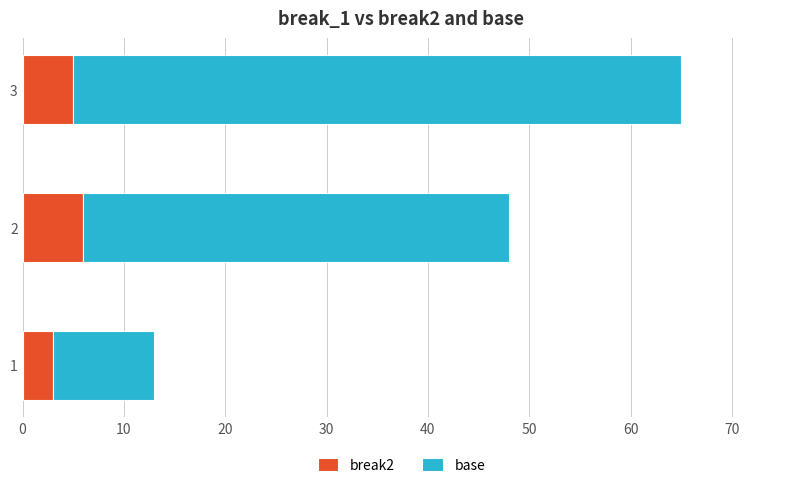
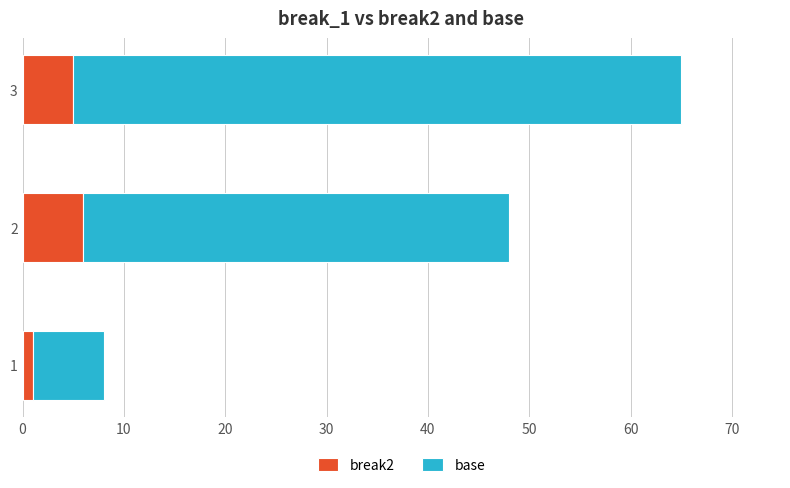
  {
    "break2": {
      "3": 5,
      "2": 6,
-     "1": 3
+     "1": 1
    },
    "base": {
      "3": 60,
      "2": 42,
-     "1": 10
+     "1": 7
    }
  }
